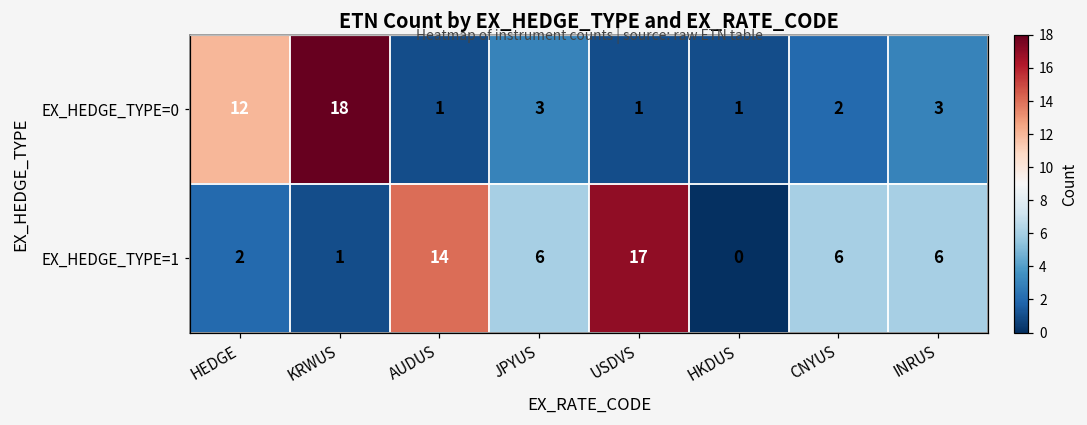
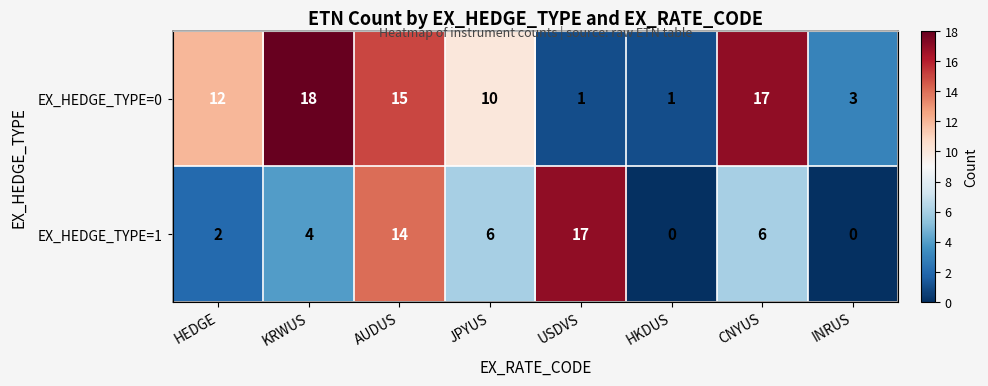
  {
    "EX_HEDGE_TYPE=0": {
      "HEDGE": 12,
      "KRWUS": 18,
-     "AUDUS": 1,
-     "JPYUS": 3,
+     "AUDUS": 15,
+     "JPYUS": 10,
      "USDVS": 1,
      "HKDUS": 1,
-     "CNYUS": 2,
+     "CNYUS": 17,
      "INRUS": 3
    },
    "EX_HEDGE_TYPE=1": {
      "HEDGE": 2,
-     "KRWUS": 1,
+     "KRWUS": 4,
      "AUDUS": 14,
      "JPYUS": 6,
      "USDVS": 17,
      "HKDUS": 0,
      "CNYUS": 6,
-     "INRUS": 6
+     "INRUS": 0
    }
  }
